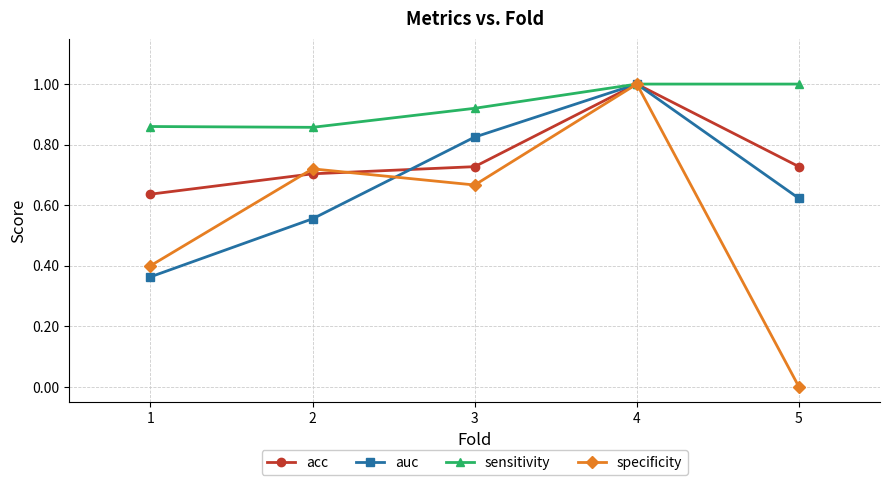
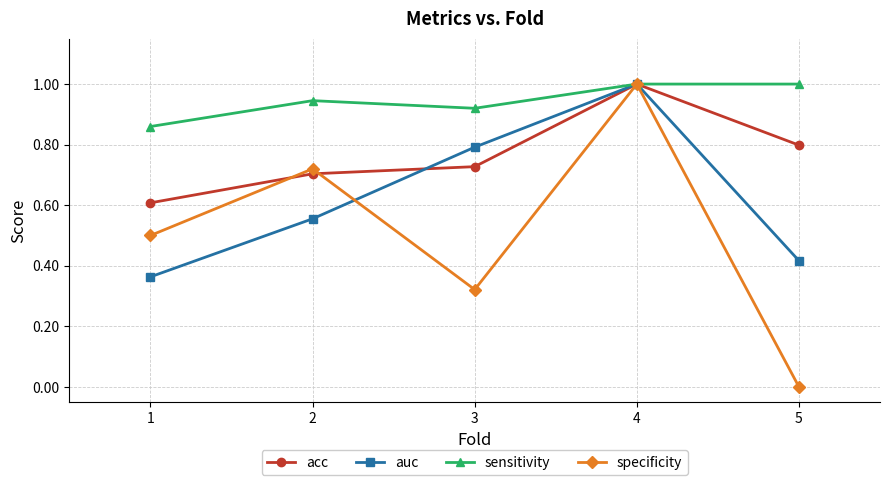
  {
    "acc": {
-     "1": 0.64,
+     "1": 0.61,
      "2": 0.70,
      "3": 0.73,
-     "5": 0.73
+     "5": 0.80
    },
    "auc": {
      "1": 0.36,
      "2": 0.56,
-     "3": 0.82,
-     "5": 0.62
+     "3": 0.79,
+     "5": 0.42
    },
    "sensitivity": {
      "1": 0.86,
-     "2": 0.86,
+     "2": 0.95,
      "3": 0.92,
      "5": 1.00
    },
    "specificity": {
-     "1": 0.4,
+     "1": 0.5,
      "2": 0.72,
-     "3": 0.67,
+     "3": 0.32,
      "5": 0.00
    }
  }
